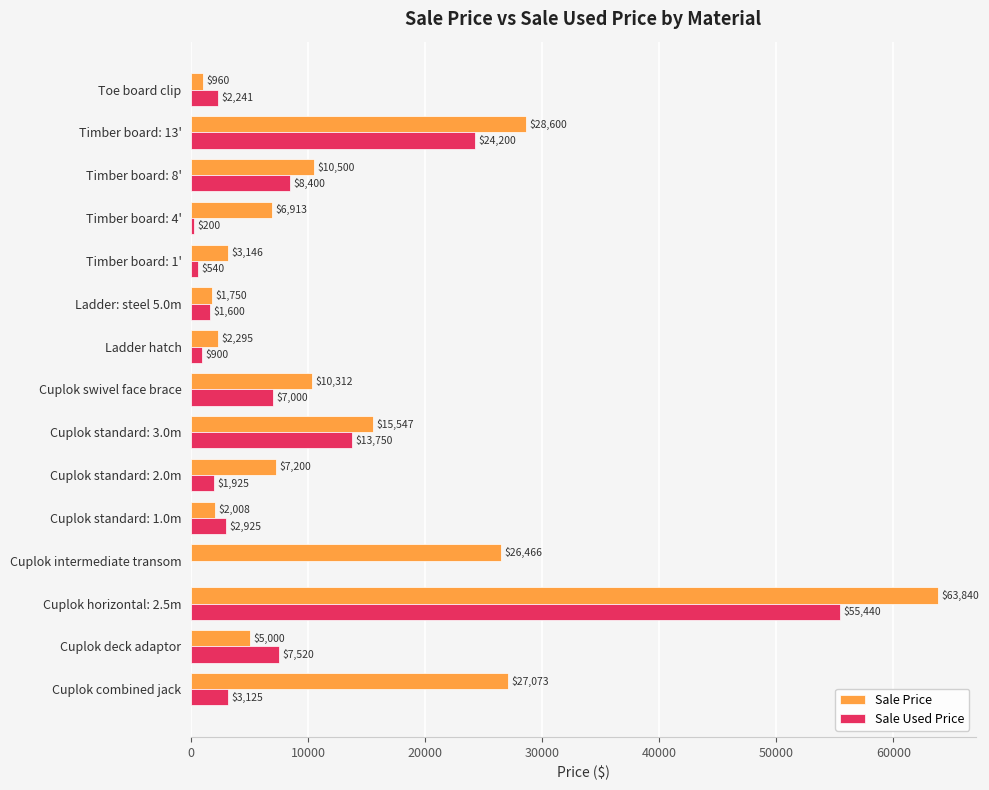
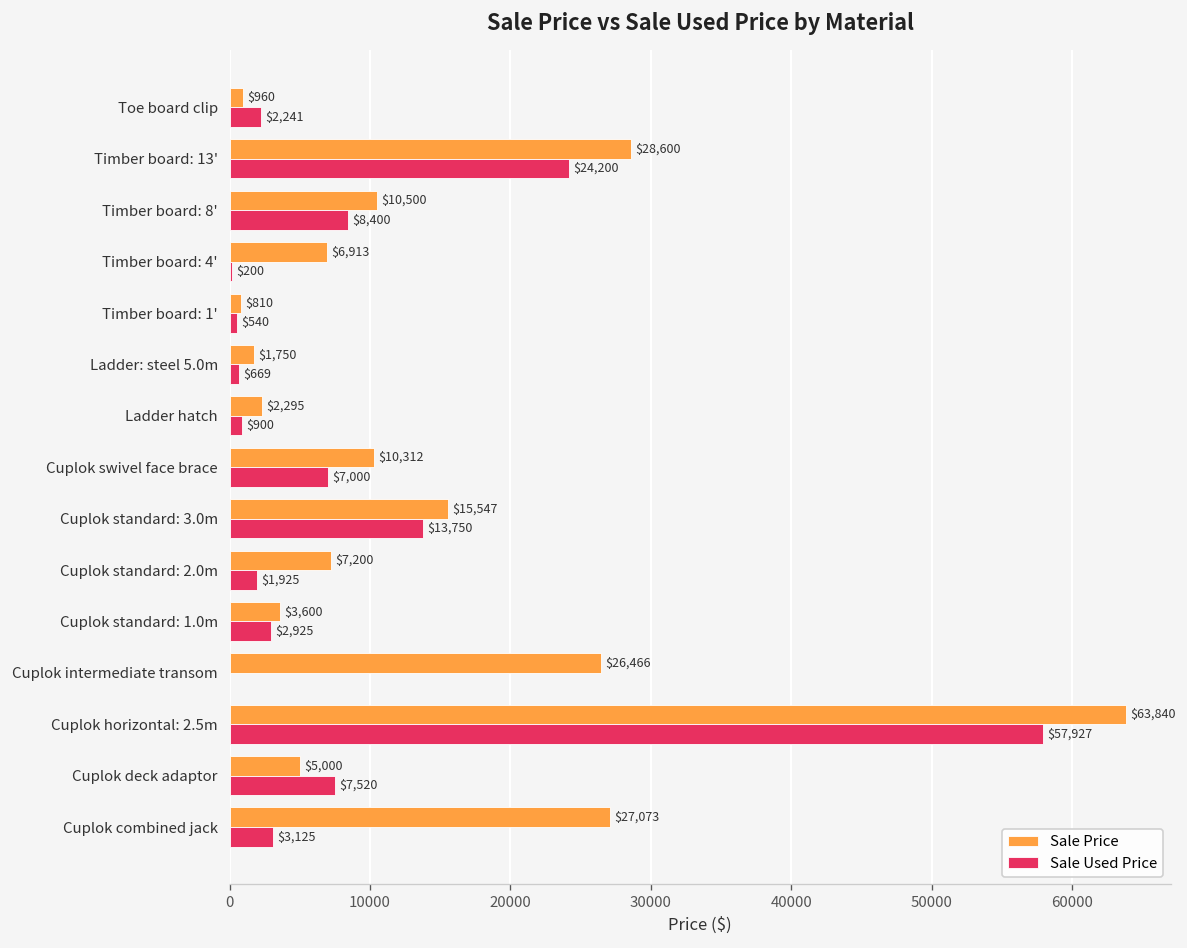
  {
    "Sale Price": {
      "Toe board clip": "$960",
      "Timber board: 13'": "$28,600",
      "Timber board: 8'": "$10,500",
      "Timber board: 4'": "$6,913",
-     "Timber board: 1'": "$3,146",
+     "Timber board: 1'": "$810",
      "Ladder: steel 5.0m": "$1,750",
      "Ladder hatch": "$2,295",
      "Cuplok swivel face brace": "$10,312",
      "Cuplok standard: 3.0m": "$15,547",
      "Cuplok standard: 2.0m": "$7,200",
-     "Cuplok standard: 1.0m": "$2,008",
+     "Cuplok standard: 1.0m": "$3,600",
      "Cuplok intermediate transom": "$26,466",
      "Cuplok horizontal: 2.5m": "$63,840",
      "Cuplok deck adaptor": "$5,000",
      "Cuplok combined jack": "$27,073"
    },
    "Sale Used Price": {
      "Toe board clip": "$2,241",
      "Timber board: 13'": "$24,200",
      "Timber board: 8'": "$8,400",
      "Timber board: 4'": "$200",
      "Timber board: 1'": "$540",
-     "Ladder: steel 5.0m": "$1,600",
+     "Ladder: steel 5.0m": "$669",
      "Ladder hatch": "$900",
      "Cuplok swivel face brace": "$7,000",
      "Cuplok standard: 3.0m": "$13,750",
      "Cuplok standard: 2.0m": "$1,925",
      "Cuplok standard: 1.0m": "$2,925",
-     "Cuplok horizontal: 2.5m": "$55,440",
+     "Cuplok horizontal: 2.5m": "$57,927",
      "Cuplok deck adaptor": "$7,520",
      "Cuplok combined jack": "$3,125"
    }
  }
